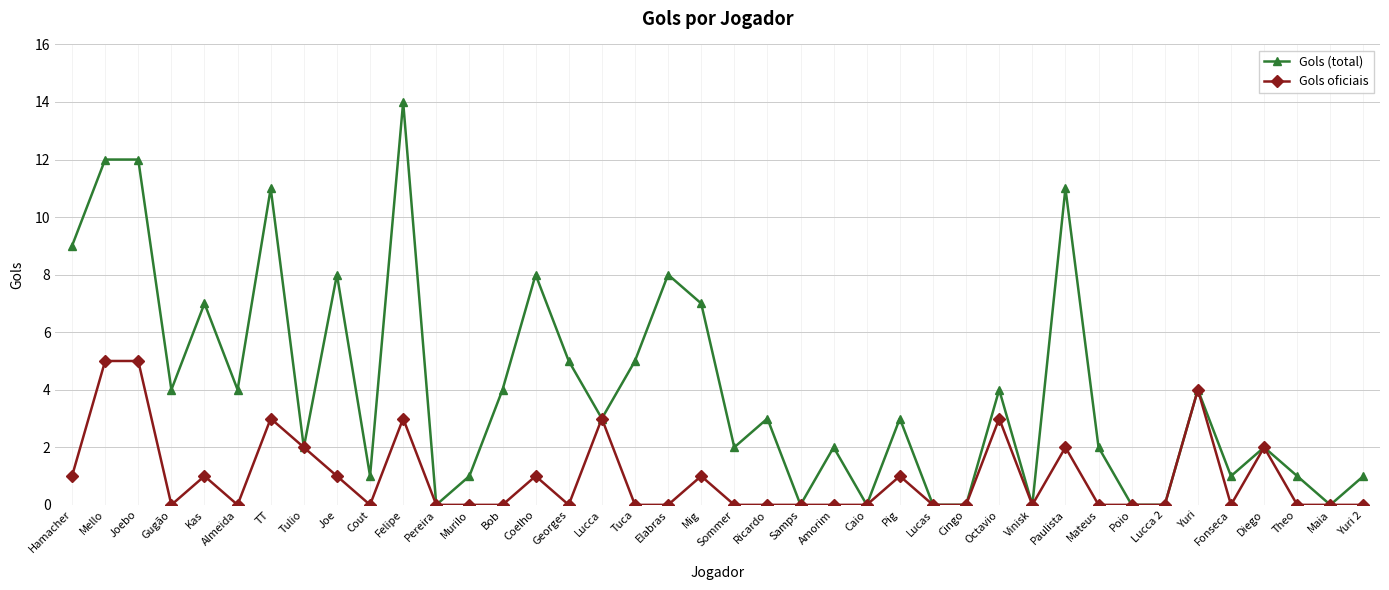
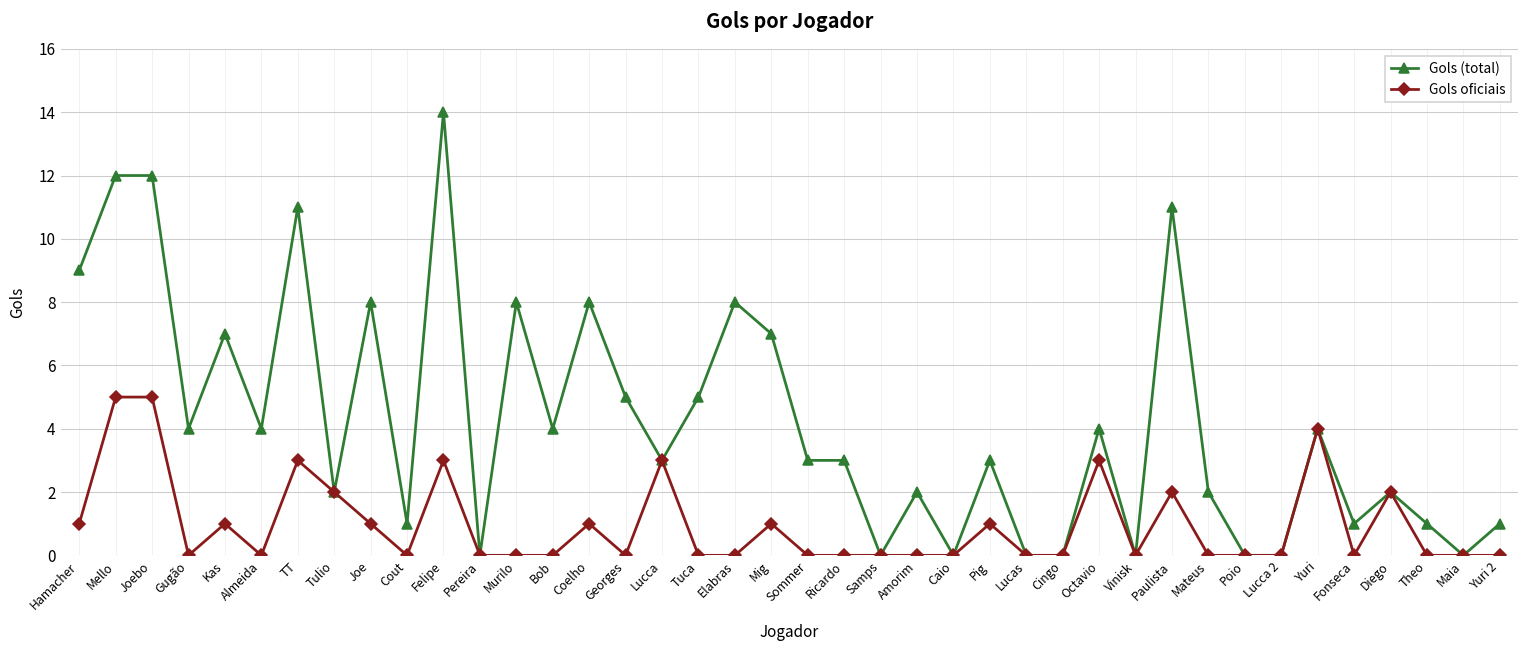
  {
    "Gols (total)": {
      "Hamacher": 9,
      "Mello": 12,
      "Joebo": 12,
      "Gugão": 4,
      "Kas": 7,
      "Almeida": 4,
      "TT": 11,
      "Joe": 8,
      "Cout": 1,
      "Felipe": 14,
-     "Murilo": 1,
+     "Murilo": 8,
      "Bob": 4,
      "Coelho": 8,
      "Georges": 5,
      "Tuca": 5,
      "Elabras": 8,
      "Mig": 7,
-     "Sommer": 2,
+     "Sommer": 3,
      "Ricardo": 3,
      "Amorim": 2,
      "Pig": 3,
      "Octavio": 4,
      "Paulista": 11,
      "Mateus": 2,
      "Fonseca": 1,
      "Theo": 1,
      "Yuri 2": 1
    },
    "Gols oficiais": {
      "Hamacher": 1,
      "Mello": 5,
      "Joebo": 5,
      "Gugão": 0,
      "Kas": 1,
      "Almeida": 0,
      "TT": 3,
      "Joe": 1,
      "Cout": 0,
      "Felipe": 3,
      "Murilo": 0,
      "Bob": 0,
      "Coelho": 1,
      "Georges": 0,
      "Tuca": 0,
      "Elabras": 0,
      "Mig": 1,
      "Sommer": 0,
      "Ricardo": 0,
      "Amorim": 0,
      "Pig": 1,
      "Octavio": 3,
      "Paulista": 2,
      "Mateus": 0,
      "Fonseca": 0,
      "Theo": 0,
      "Yuri 2": 0
    }
  }
